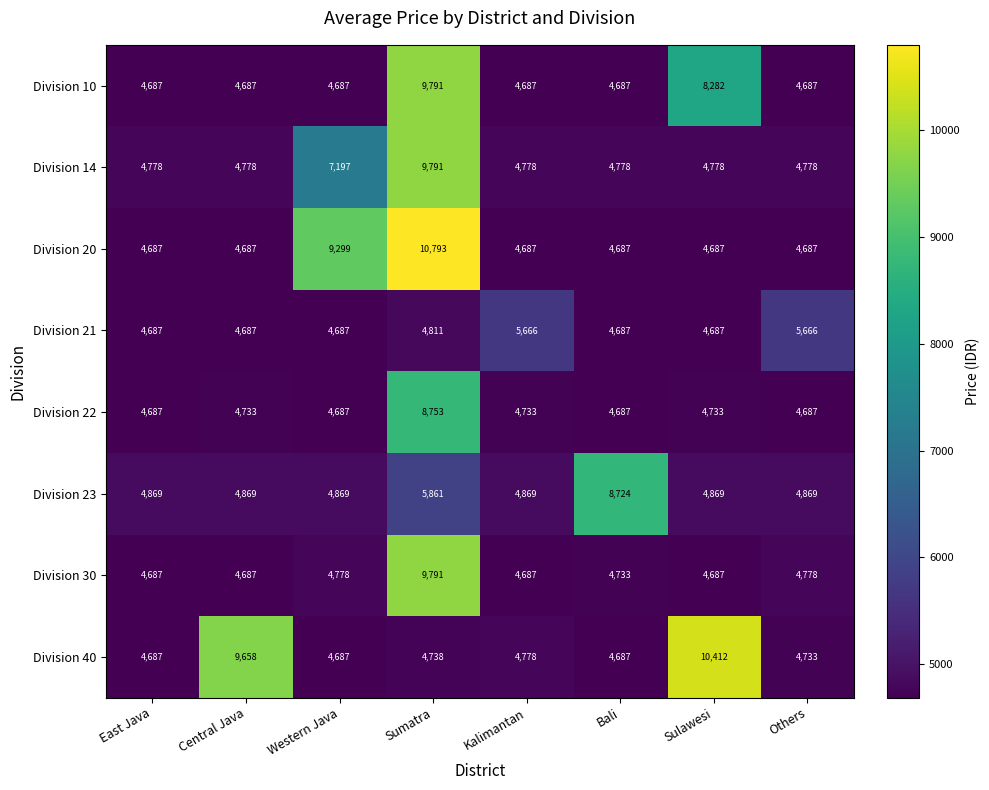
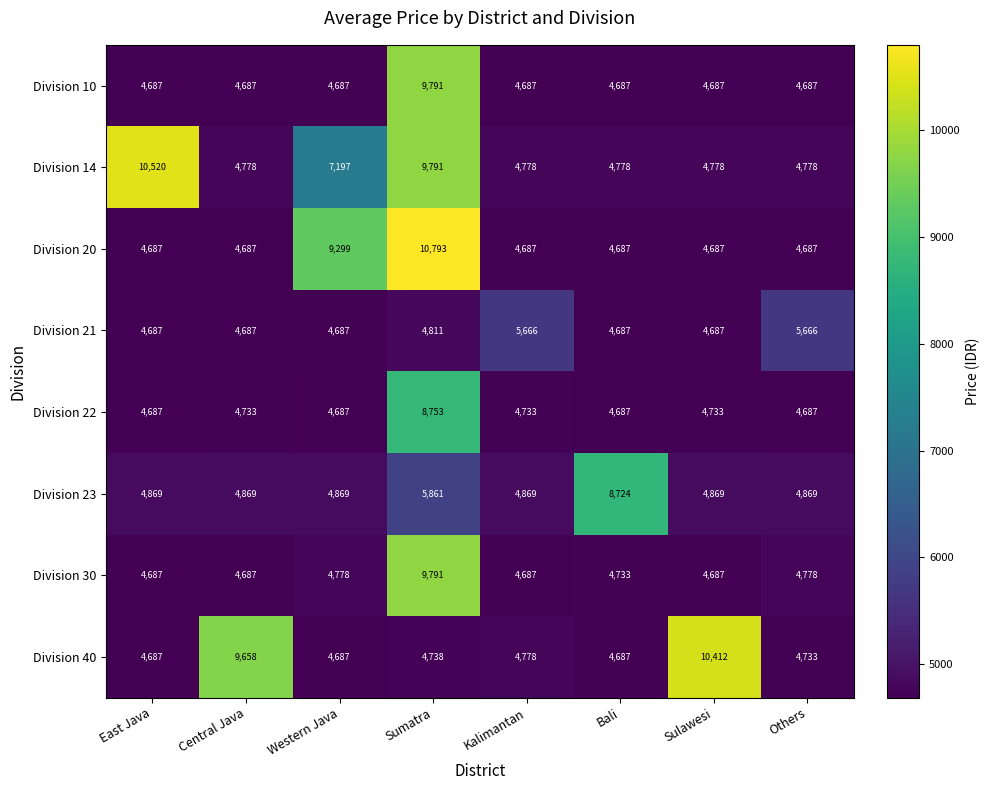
  {
    "Division 10": {
      "East Java": "4,687",
      "Central Java": "4,687",
      "Western Java": "4,687",
      "Sumatra": "9,791",
      "Kalimantan": "4,687",
      "Bali": "4,687",
-     "Sulawesi": "8,282",
+     "Sulawesi": "4,687",
      "Others": "4,687"
    },
    "Division 14": {
-     "East Java": "4,778",
+     "East Java": "10,520",
      "Central Java": "4,778",
      "Western Java": "7,197",
      "Sumatra": "9,791",
      "Kalimantan": "4,778",
      "Bali": "4,778",
      "Sulawesi": "4,778",
      "Others": "4,778"
    },
    "Division 20": {
      "East Java": "4,687",
      "Central Java": "4,687",
      "Western Java": "9,299",
      "Sumatra": "10,793",
      "Kalimantan": "4,687",
      "Bali": "4,687",
      "Sulawesi": "4,687",
      "Others": "4,687"
    },
    "Division 21": {
      "East Java": "4,687",
      "Central Java": "4,687",
      "Western Java": "4,687",
      "Sumatra": "4,811",
      "Kalimantan": "5,666",
      "Bali": "4,687",
      "Sulawesi": "4,687",
      "Others": "5,666"
    },
    "Division 22": {
      "East Java": "4,687",
      "Central Java": "4,733",
      "Western Java": "4,687",
      "Sumatra": "8,753",
      "Kalimantan": "4,733",
      "Bali": "4,687",
      "Sulawesi": "4,733",
      "Others": "4,687"
    },
    "Division 23": {
      "East Java": "4,869",
      "Central Java": "4,869",
      "Western Java": "4,869",
      "Sumatra": "5,861",
      "Kalimantan": "4,869",
      "Bali": "8,724",
      "Sulawesi": "4,869",
      "Others": "4,869"
    },
    "Division 30": {
      "East Java": "4,687",
      "Central Java": "4,687",
      "Western Java": "4,778",
      "Sumatra": "9,791",
      "Kalimantan": "4,687",
      "Bali": "4,733",
      "Sulawesi": "4,687",
      "Others": "4,778"
    },
    "Division 40": {
      "East Java": "4,687",
      "Central Java": "9,658",
      "Western Java": "4,687",
      "Sumatra": "4,738",
      "Kalimantan": "4,778",
      "Bali": "4,687",
      "Sulawesi": "10,412",
      "Others": "4,733"
    }
  }
